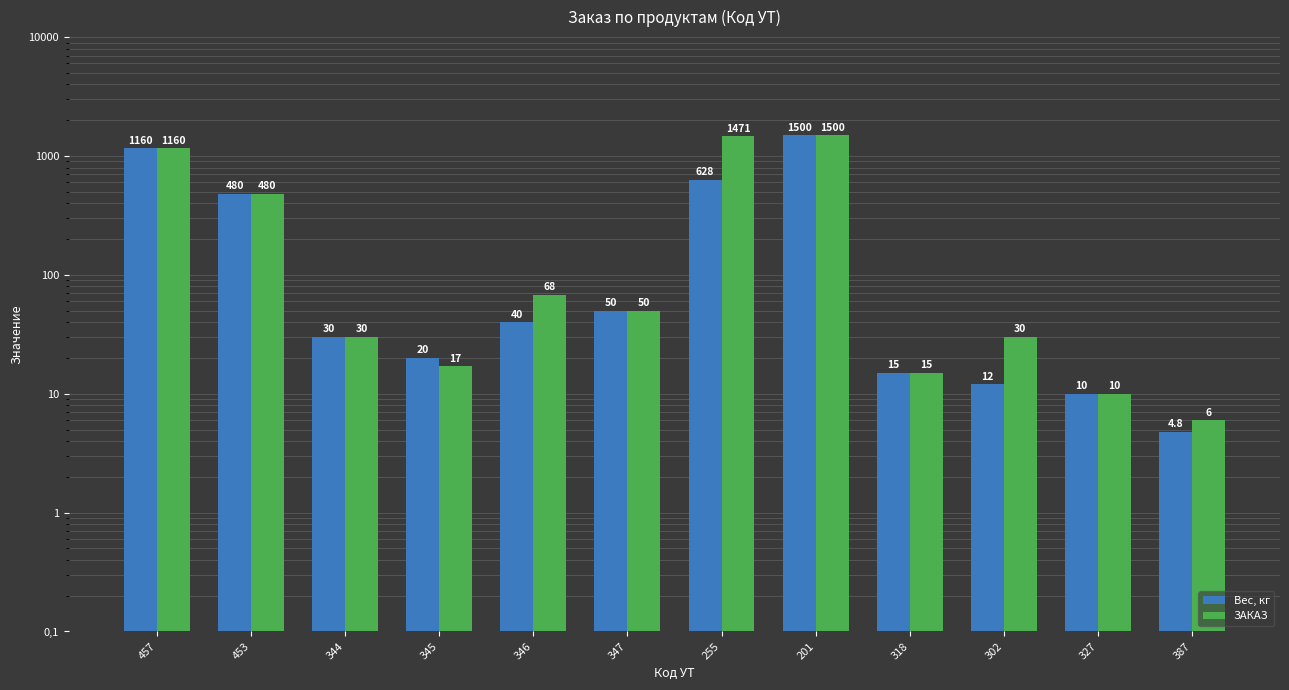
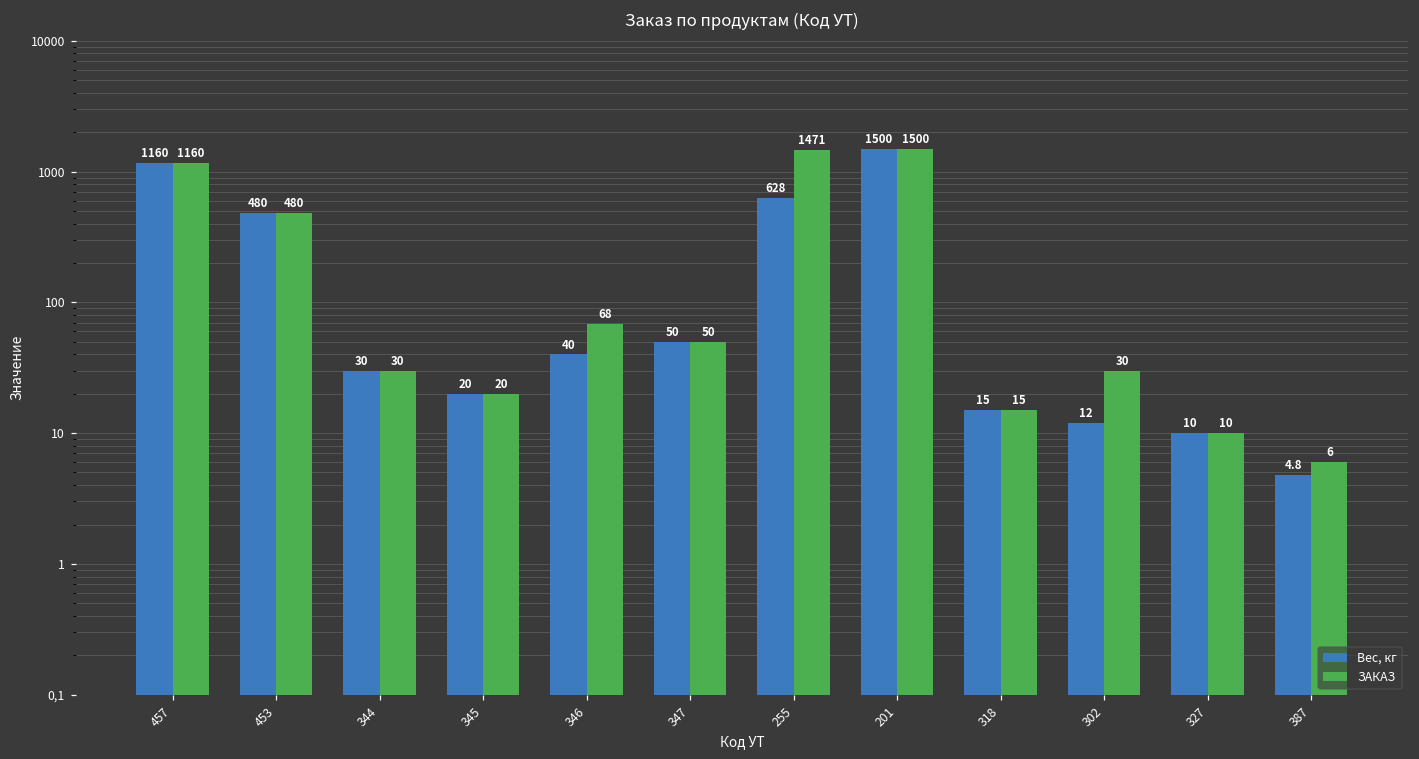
  {
    "Вес, кг": {
      "457": 1160,
      "453": 480,
      "344": 30,
      "345": 20,
      "346": 40,
      "347": 50,
      "255": 628,
      "201": 1500,
      "318": 15,
      "302": 12,
      "327": 10,
      "387": 4.8
    },
    "ЗАКАЗ": {
      "457": 1160,
      "453": 480,
      "344": 30,
-     "345": 17,
+     "345": 20,
      "346": 68,
      "347": 50,
      "255": 1471,
      "201": 1500,
      "318": 15,
      "302": 30,
      "327": 10,
      "387": 6
    }
  }
